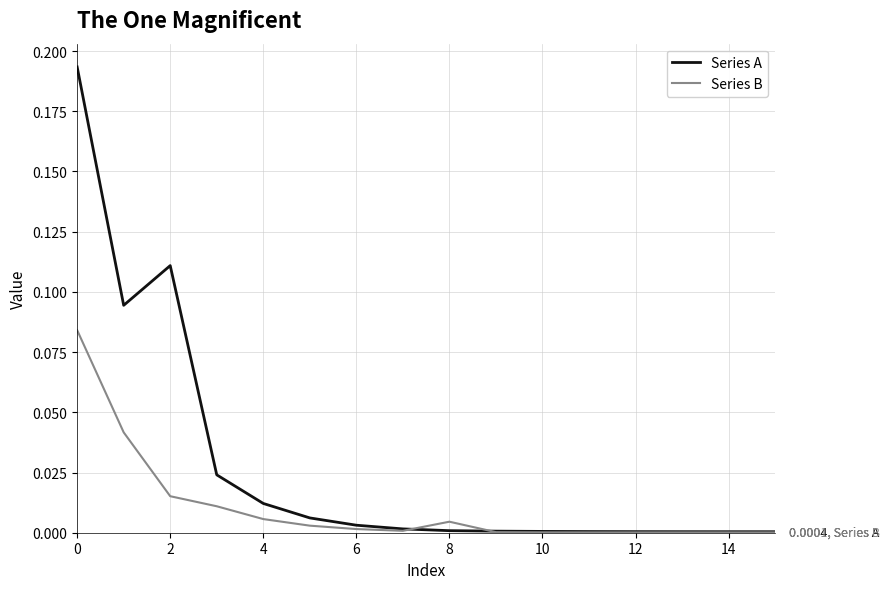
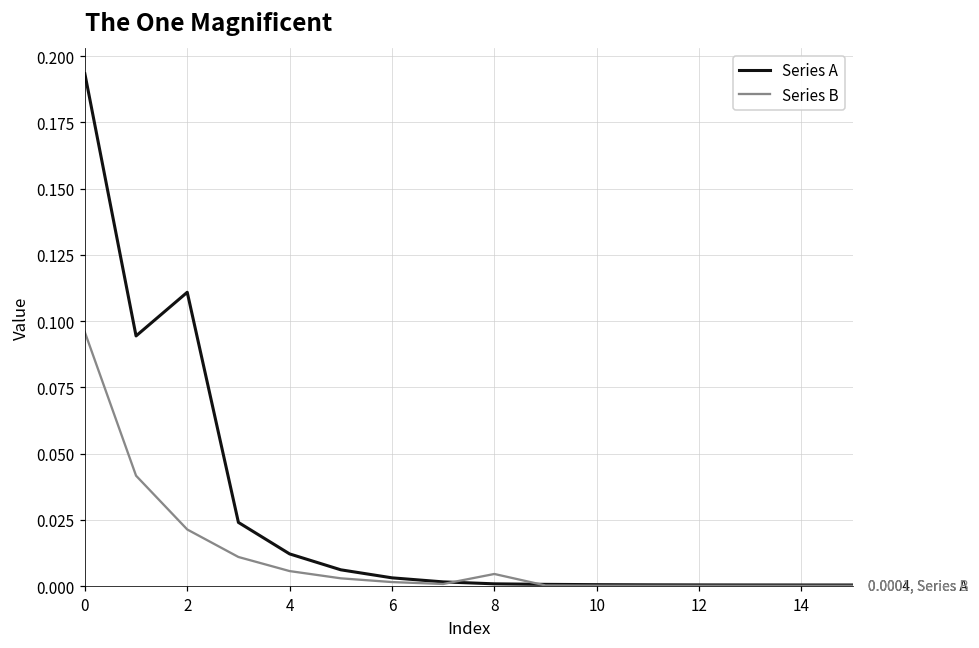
  {
    "Series A": {
      "0": 0.193,
      "2": 0.111,
      "4": 0.012,
      "6": 0.003,
      "8": 0.001
    },
    "Series B": {
-     "0": 0.084,
-     "2": 0.015,
+     "0": 0.096,
+     "2": 0.021,
      "4": 0.006,
      "6": 0.002,
      "8": 0.005
    }
  }
